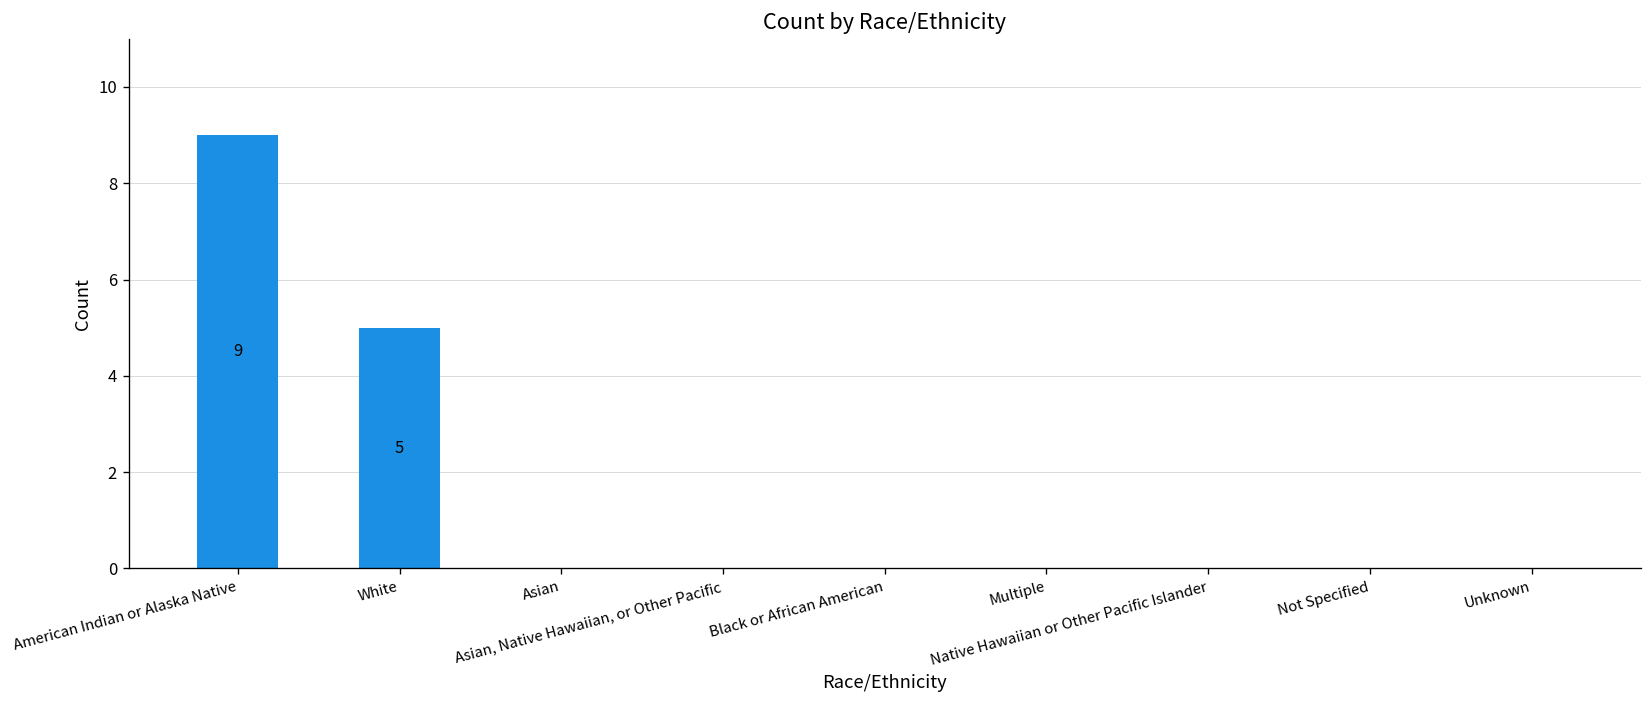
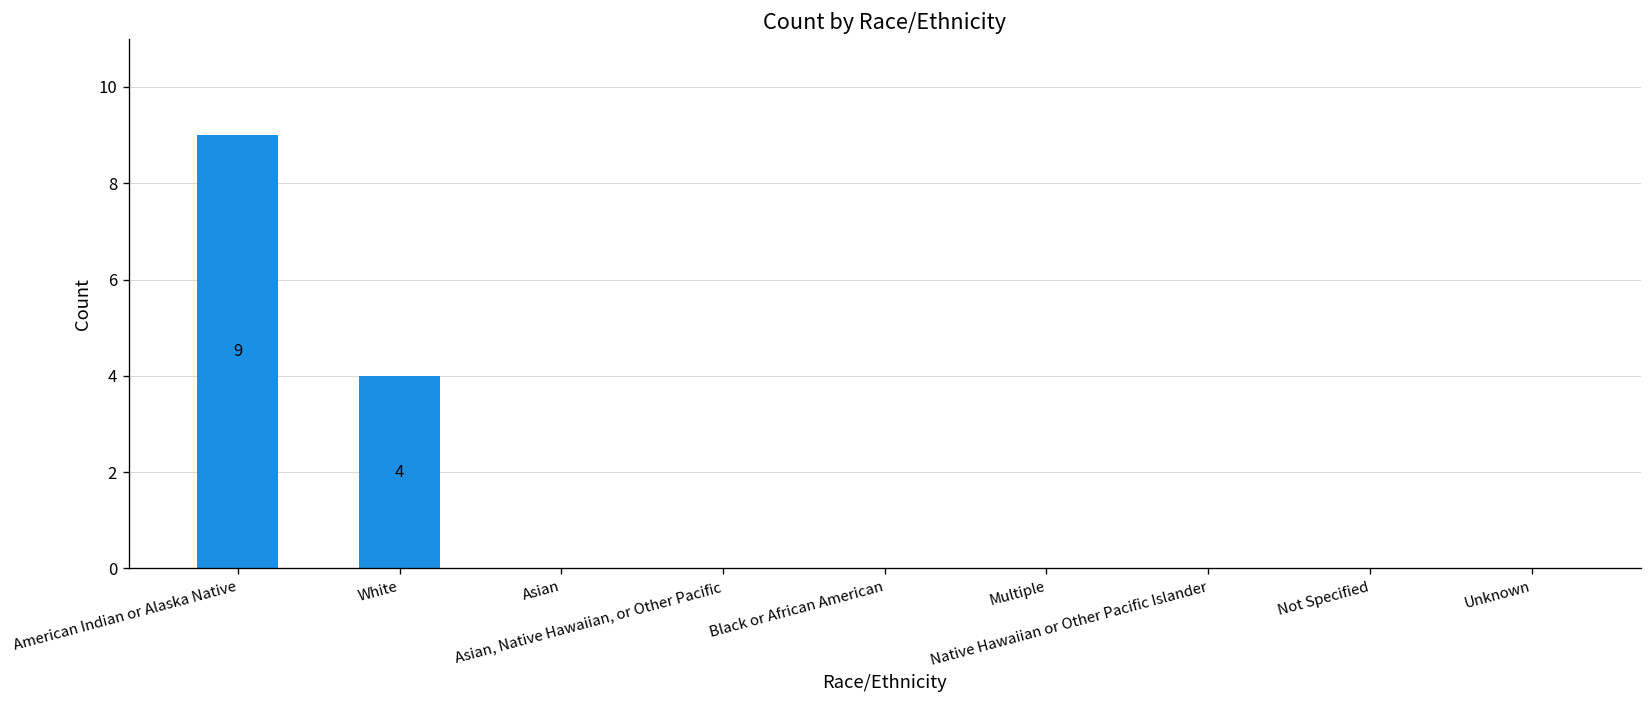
  {
    "American Indian or Alaska Native": 9,
-   "White": 5
+   "White": 4
  }
